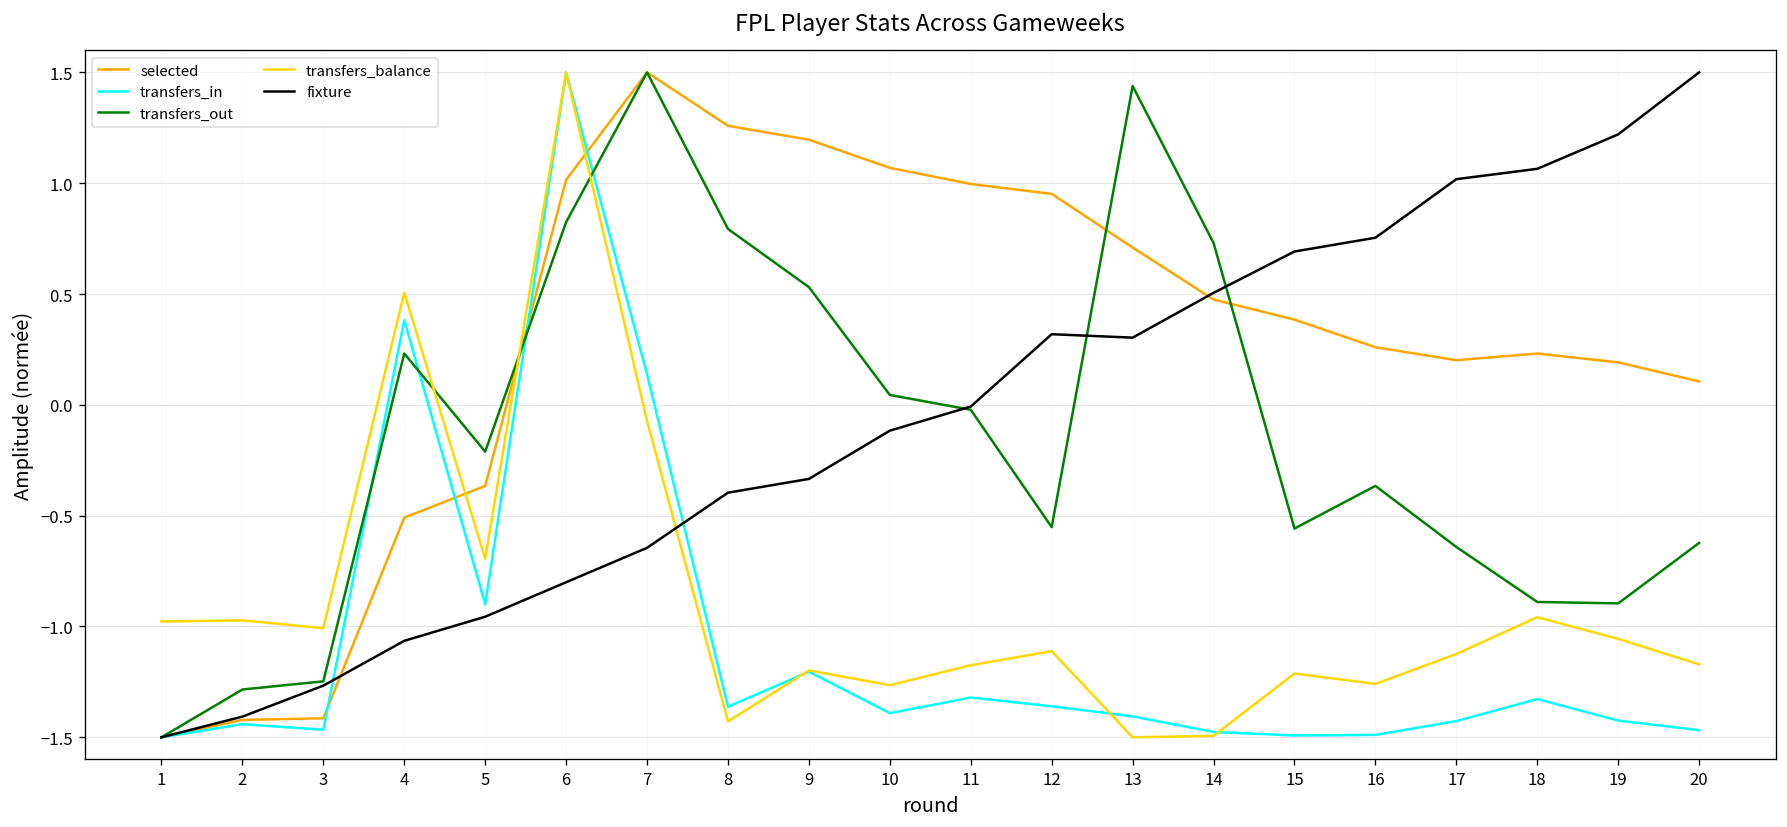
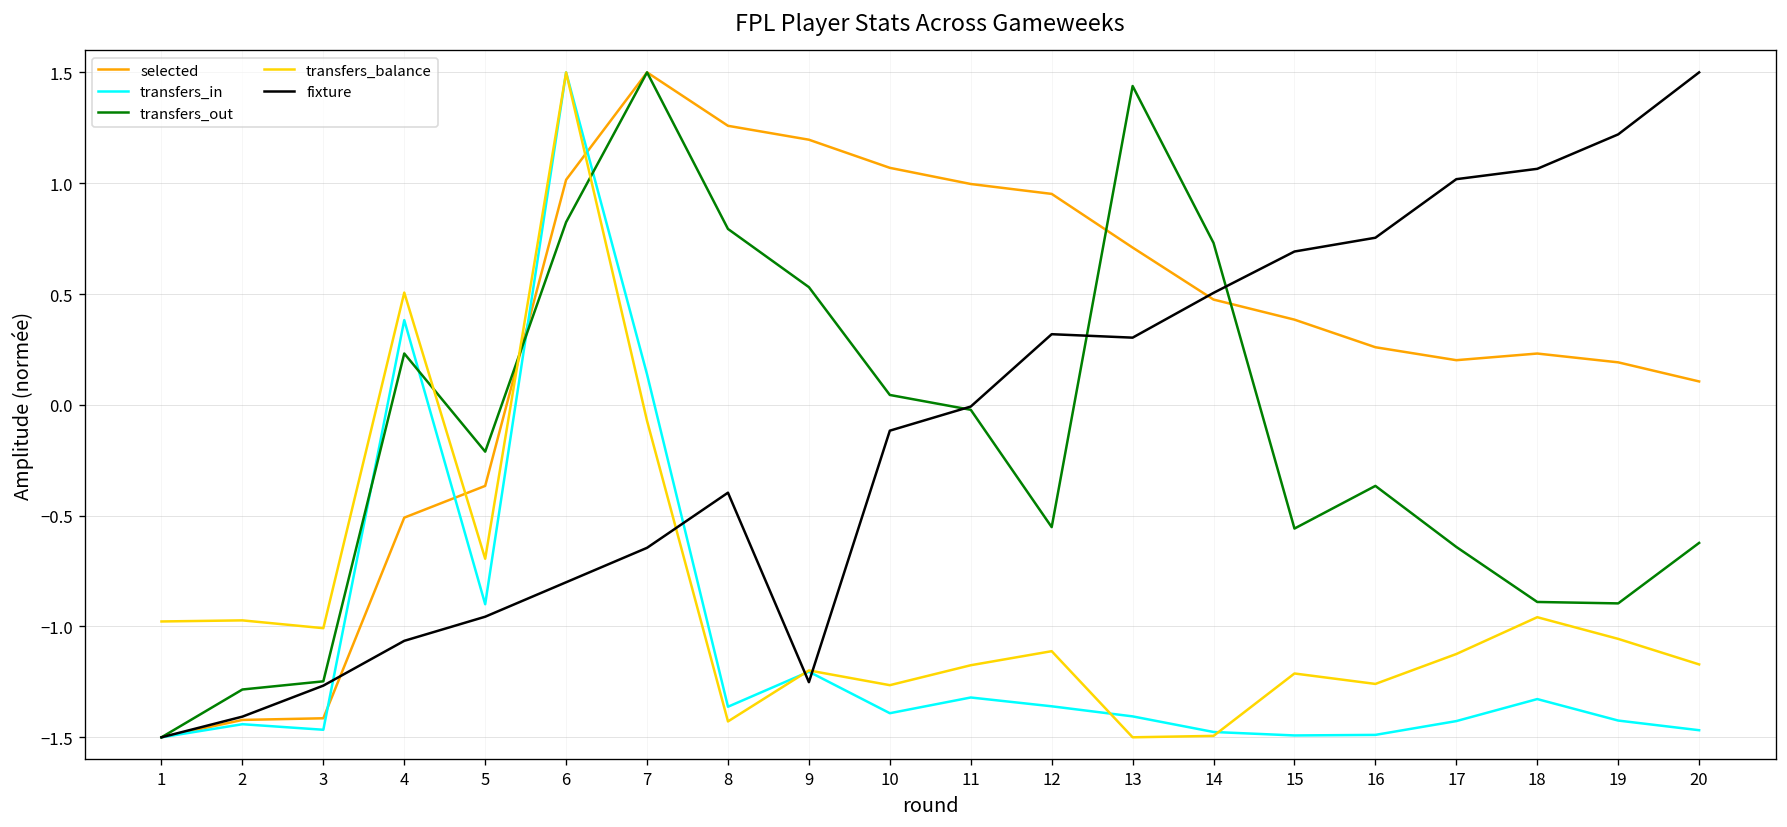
  {
    "transfers_in": {
      "2": -1.44,
      "3": -1.47,
      "4": 0.38,
      "5": -0.90,
      "7": 0.14,
      "8": -1.36,
      "10": -1.39,
      "11": -1.32,
      "12": -1.36,
      "13": -1.41,
      "14": -1.48,
      "15": -1.49,
      "16": -1.49,
      "17": -1.43,
      "18": -1.33,
      "19": -1.42,
      "20": -1.47
    },
    "transfers_out": {
      "2": -1.28,
      "3": -1.25,
      "4": 0.23,
      "5": -0.21,
      "6": 0.82,
      "8": 0.79,
      "9": 0.53,
      "10": 0.04,
      "11": -0.02,
      "12": -0.55,
      "13": 1.44,
      "14": 0.73,
      "15": -0.56,
      "16": -0.37,
      "17": -0.64,
      "18": -0.89,
      "19": -0.90,
      "20": -0.62
    },
    "fixture": {
      "2": -1.41,
      "3": -1.27,
      "4": -1.06,
      "5": -0.96,
      "6": -0.80,
      "7": -0.65,
      "8": -0.40,
-     "9": -0.33,
+     "9": -1.25,
      "10": -0.12,
      "11": -0.01,
      "12": 0.32,
      "13": 0.30,
      "14": 0.51,
      "15": 0.69,
      "16": 0.75,
      "17": 1.02,
      "18": 1.06,
      "19": 1.22,
      "20": 1.50
    }
  }
